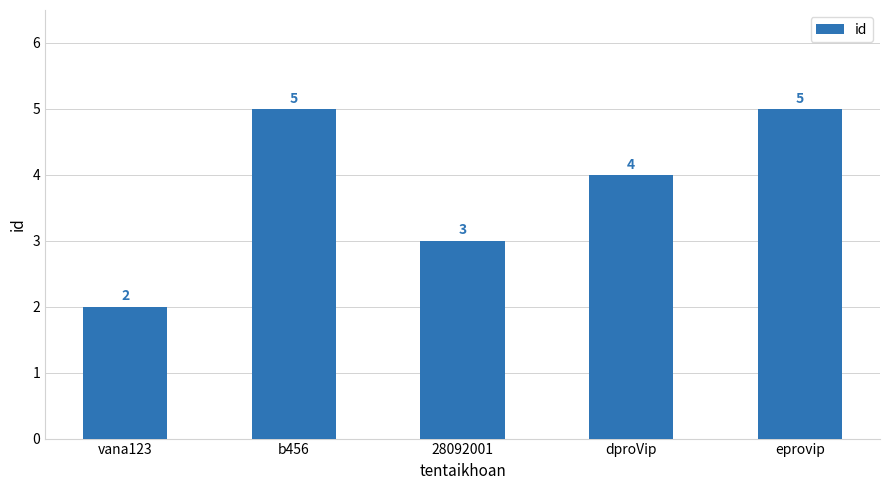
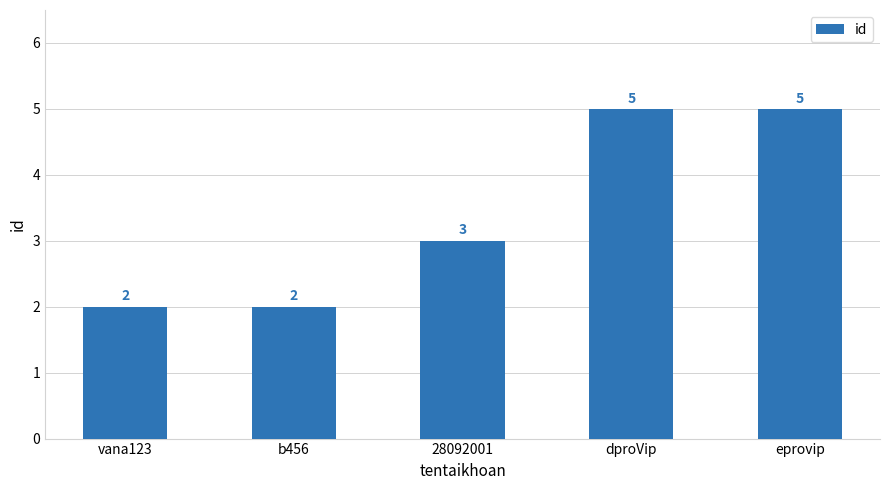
  {
    "vana123": 2,
-   "b456": 5,
+   "b456": 2,
    "28092001": 3,
-   "dproVip": 4,
+   "dproVip": 5,
    "eprovip": 5
  }
